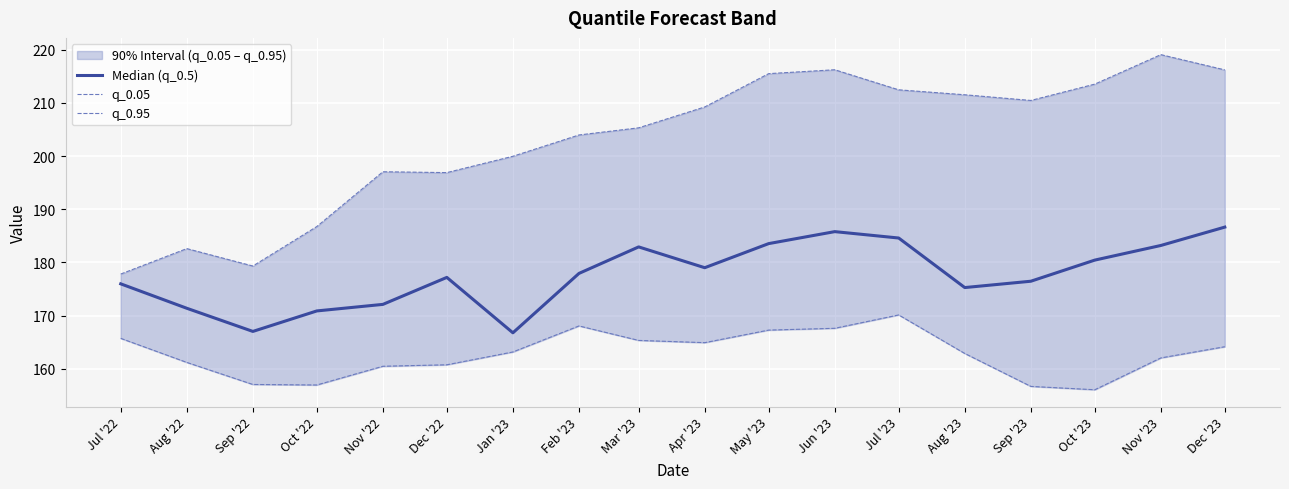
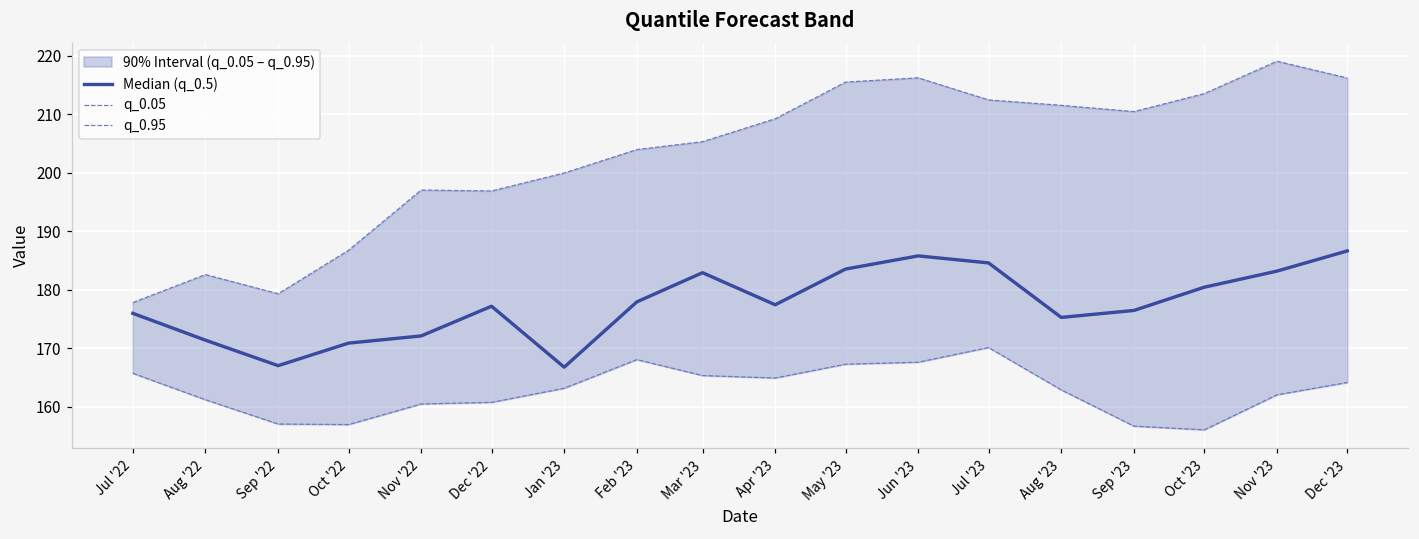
  {
    "Median (q_0.5)": {
      "Jul '22": 176,
      "Aug '22": 171,
      "Sep '22": 167,
      "Oct '22": 171,
      "Nov '22": 172,
      "Dec '22": 177,
      "Jan '23": 167,
      "Feb '23": 178,
      "Mar '23": 183,
-     "Apr '23": 179,
+     "Apr '23": 177,
      "May '23": 184,
      "Jun '23": 186,
      "Jul '23": 185,
      "Aug '23": 175,
      "Sep '23": 176,
      "Oct '23": 180,
      "Nov '23": 183,
      "Dec '23": 187
    }
  }
